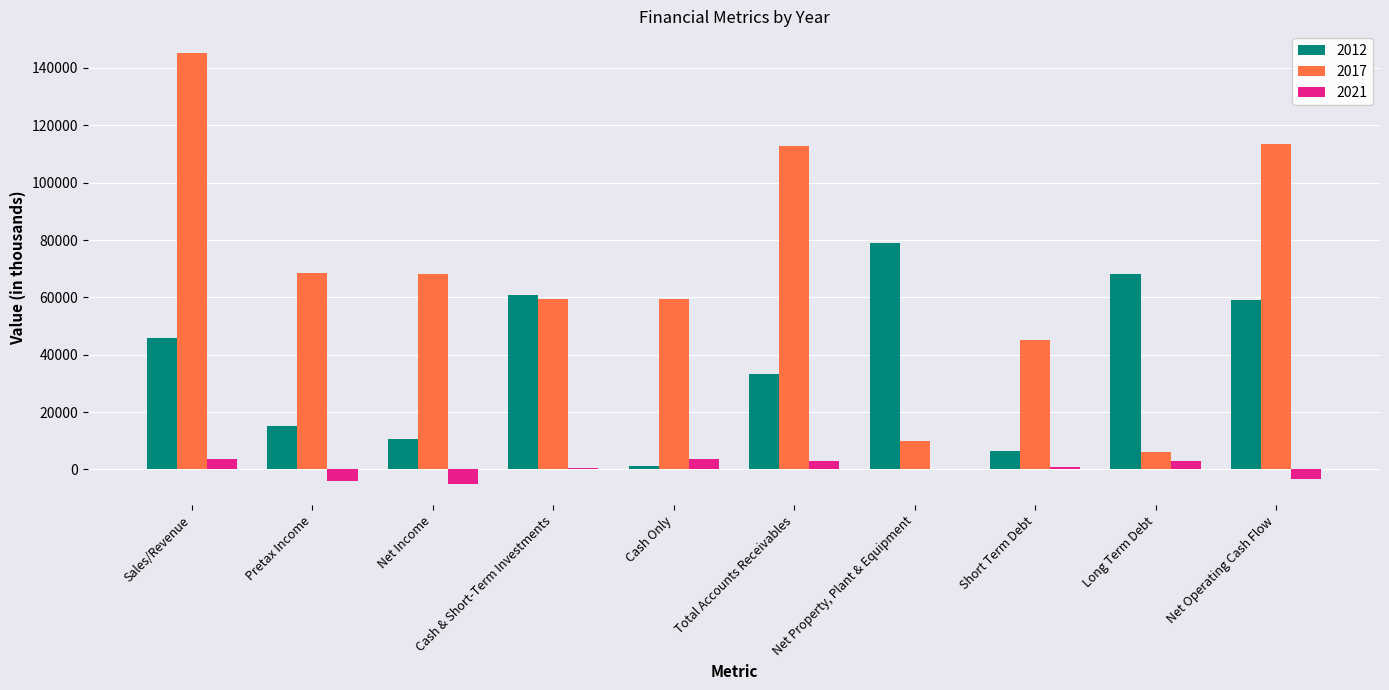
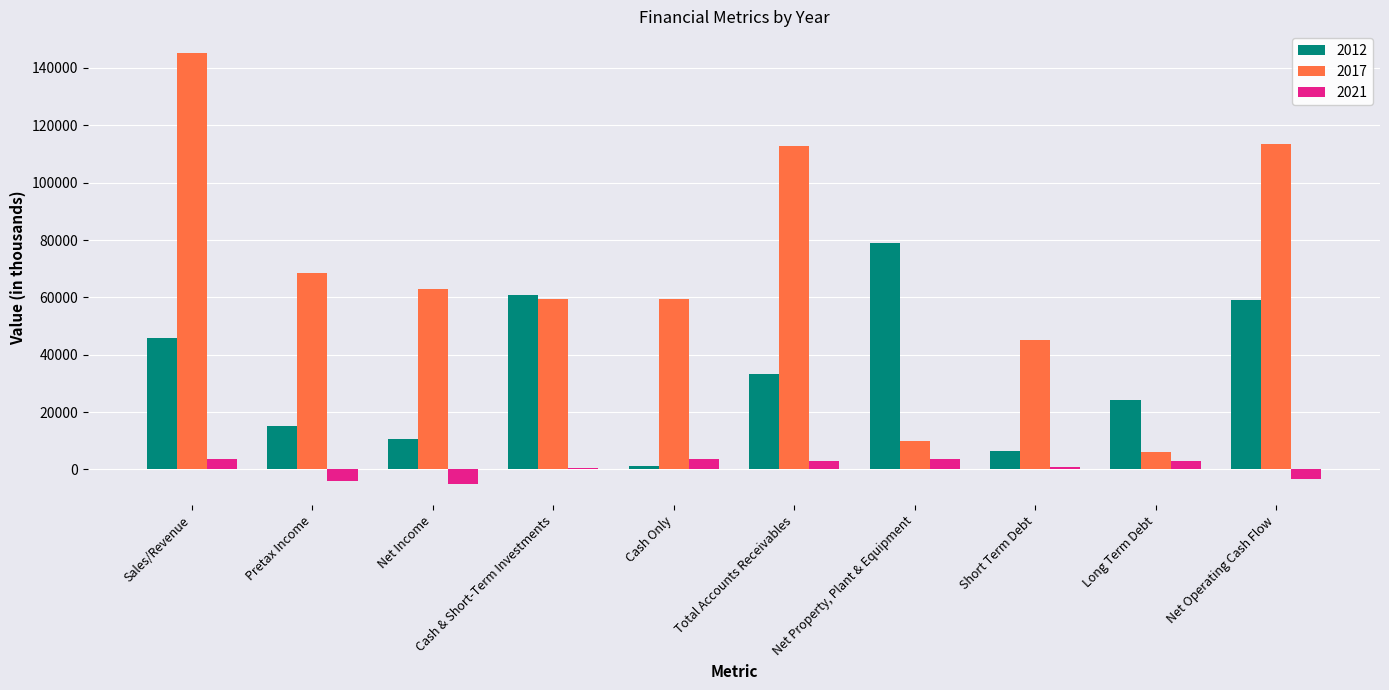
  {
    "2012": {
      "Sales/Revenue": 46000,
      "Pretax Income": 15000,
      "Net Income": 11000,
      "Cash & Short-Term Investments": 61000,
      "Cash Only": 1000,
      "Total Accounts Receivables": 33000,
      "Net Property, Plant & Equipment": 79000,
      "Short Term Debt": 7000,
-     "Long Term Debt": 68000,
+     "Long Term Debt": 24000,
      "Net Operating Cash Flow": 59000
    },
    "2017": {
      "Sales/Revenue": 145000,
      "Pretax Income": 69000,
-     "Net Income": 68000,
+     "Net Income": 63000,
      "Cash & Short-Term Investments": 59000,
      "Cash Only": 59000,
      "Total Accounts Receivables": 113000,
      "Net Property, Plant & Equipment": 10000,
      "Short Term Debt": 45000,
      "Long Term Debt": 6000,
      "Net Operating Cash Flow": 113000
    },
    "2021": {
      "Sales/Revenue": 4000,
      "Pretax Income": -4000,
      "Net Income": -5000,
      "Cash Only": 4000,
      "Total Accounts Receivables": 3000,
-     "Net Property, Plant & Equipment": 0,
+     "Net Property, Plant & Equipment": 4000,
      "Short Term Debt": 1000,
      "Long Term Debt": 3000,
      "Net Operating Cash Flow": -3000
    }
  }
